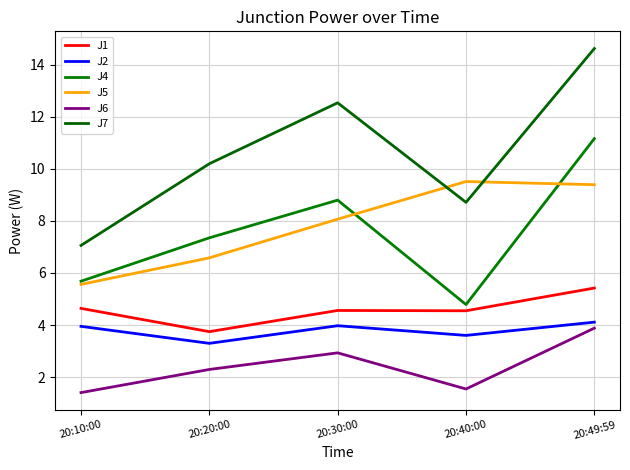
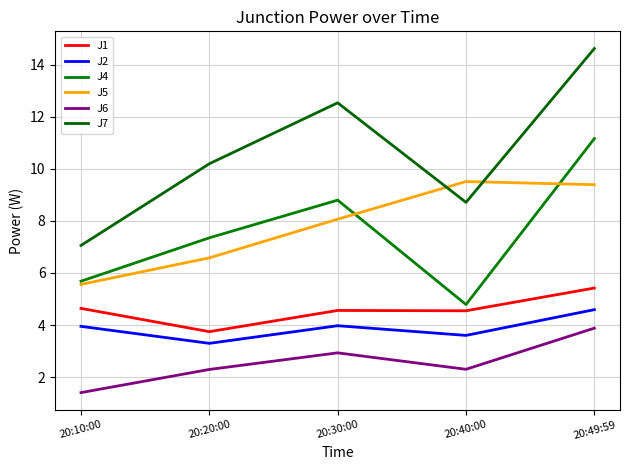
  {
    "J1": {
      "20:10:00": 4.6,
      "20:20:00": 3.7,
      "20:30:00": 4.6,
      "20:40:00": 4.5,
      "20:49:59": 5.4
    },
    "J2": {
      "20:10:00": 3.9,
      "20:20:00": 3.3,
      "20:30:00": 4.0,
      "20:40:00": 3.6,
-     "20:49:59": 4.1
+     "20:49:59": 4.6
    },
    "J5": {
      "20:10:00": 5.6,
      "20:20:00": 6.6,
      "20:30:00": 8.1,
      "20:40:00": 9.5,
      "20:49:59": 9.4
    },
    "J6": {
      "20:10:00": 1.4,
      "20:20:00": 2.3,
      "20:30:00": 2.9,
-     "20:40:00": 1.5,
+     "20:40:00": 2.3,
      "20:49:59": 3.9
    }
  }
